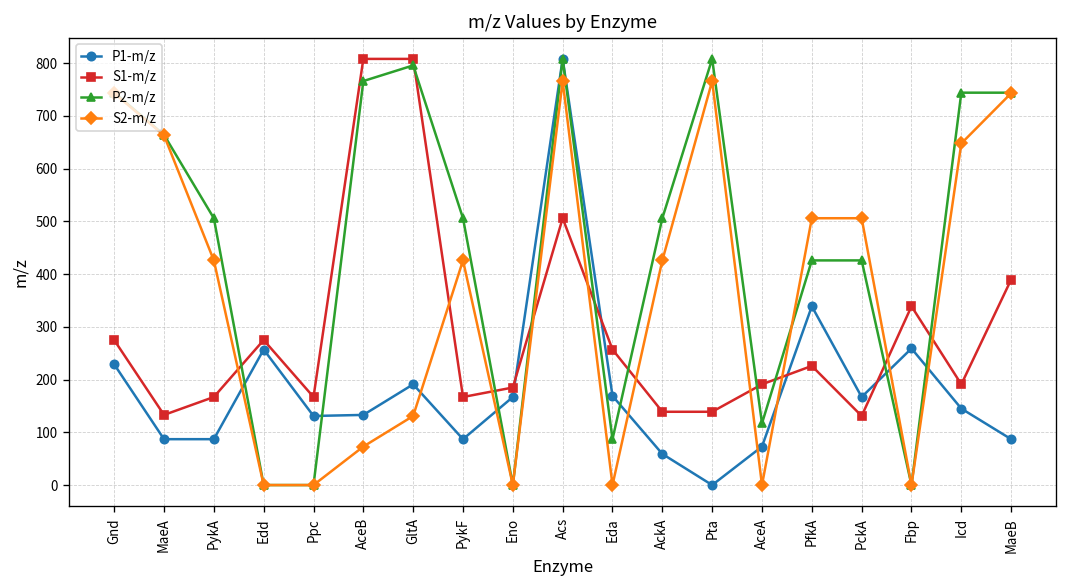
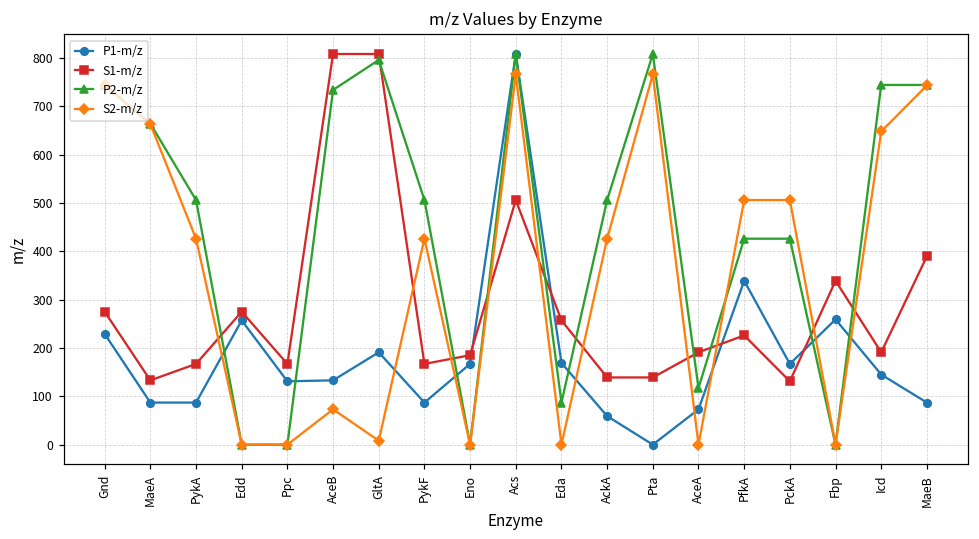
  {
    "P1-m/z": {
      "Gnd": 230,
      "MaeA": 90,
      "PykA": 90,
      "Edd": 260,
      "Ppc": 130,
      "AceB": 130,
      "GltA": 190,
      "PykF": 90,
      "Eno": 170,
      "Eda": 170,
      "AckA": 60,
      "Pta": 0,
      "AceA": 70,
      "PfkA": 340,
      "PckA": 170,
      "Fbp": 260,
      "Icd": 150,
      "MaeB": 90
    },
    "S1-m/z": {
      "Gnd": 280,
      "MaeA": 130,
      "PykA": 170,
      "Edd": 280,
      "Ppc": 170,
      "AceB": 810,
      "GltA": 810,
      "PykF": 170,
      "Eno": 180,
      "Acs": 510,
      "Eda": 260,
      "AckA": 140,
      "Pta": 140,
      "AceA": 190,
      "PfkA": 230,
      "PckA": 130,
      "Fbp": 340,
      "Icd": 190,
      "MaeB": 390
    },
    "P2-m/z": {
      "PykA": 510,
-     "AceB": 770,
+     "AceB": 730,
      "GltA": 800,
      "PykF": 510,
      "Eda": 90,
      "AckA": 510,
      "Pta": 810,
      "AceA": 120,
      "PfkA": 430,
      "PckA": 430,
      "Icd": 740
    },
    "S2-m/z": {
      "PykA": 430,
      "AceB": 70,
-     "GltA": 130,
+     "GltA": 10,
      "PykF": 430,
      "Acs": 770,
      "Eda": 0,
      "AckA": 430,
      "Pta": 770,
      "AceA": 0,
      "PfkA": 510,
      "PckA": 510,
      "Icd": 650
    }
  }
